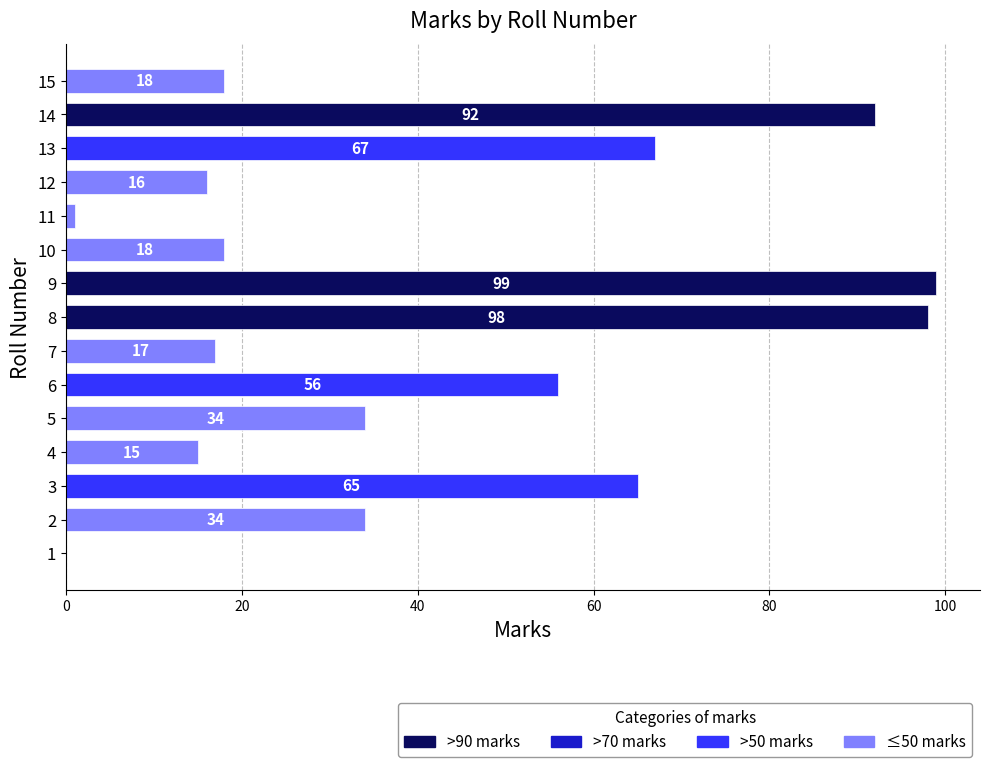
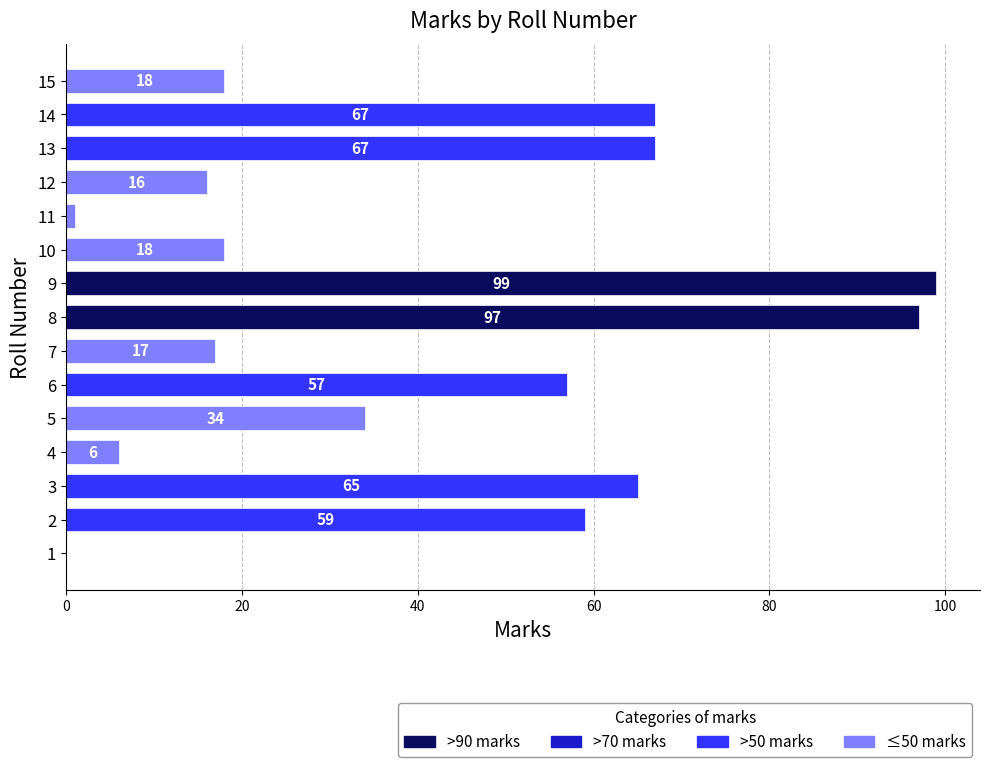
  {
    "15": 18,
-   "14": 92,
+   "14": 67,
    "13": 67,
    "12": 16,
    "10": 18,
    "9": 99,
-   "8": 98,
+   "8": 97,
    "7": 17,
-   "6": 56,
+   "6": 57,
    "5": 34,
-   "4": 15,
+   "4": 6,
    "3": 65,
-   "2": 34
+   "2": 59
  }
